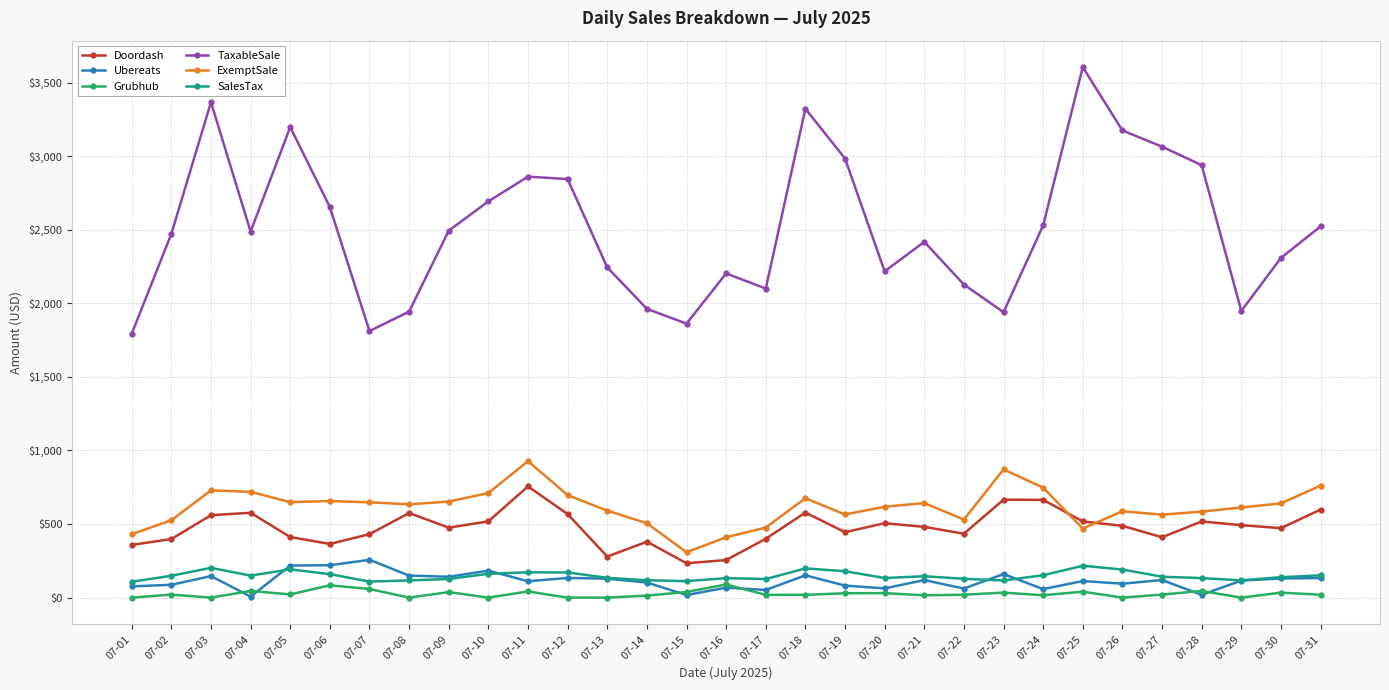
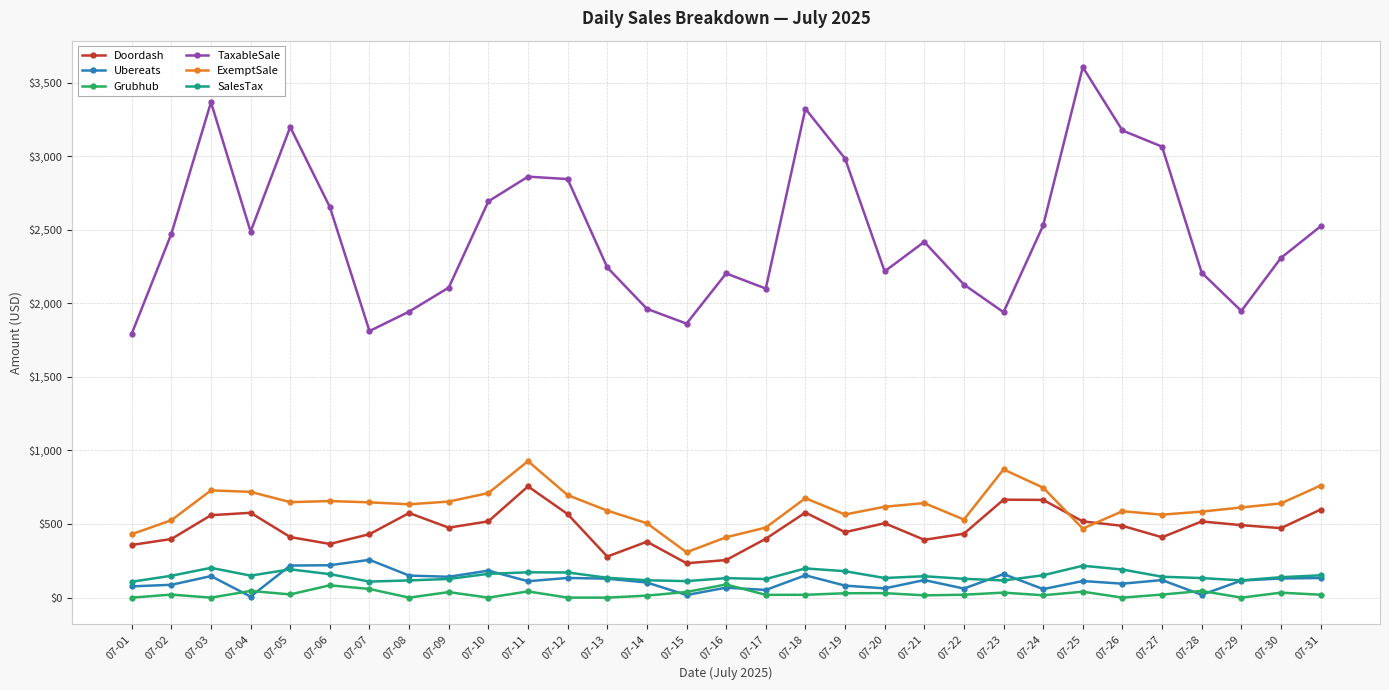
  {
    "Doordash": {
      "07-01": "$360",
      "07-02": "$400",
      "07-03": "$560",
      "07-04": "$580",
      "07-05": "$410",
      "07-06": "$360",
      "07-07": "$430",
      "07-08": "$570",
      "07-09": "$480",
      "07-10": "$520",
      "07-11": "$760",
      "07-12": "$570",
      "07-13": "$280",
      "07-14": "$380",
      "07-15": "$230",
      "07-16": "$260",
      "07-17": "$400",
      "07-18": "$580",
      "07-19": "$440",
      "07-20": "$510",
-     "07-21": "$480",
+     "07-21": "$390",
      "07-22": "$430",
      "07-23": "$670",
      "07-24": "$660",
      "07-25": "$520",
      "07-26": "$490",
      "07-27": "$410",
      "07-28": "$520",
      "07-29": "$490",
      "07-30": "$470",
      "07-31": "$600"
    },
    "Ubereats": {
      "07-01": "$80",
      "07-02": "$90",
      "07-03": "$150",
      "07-04": "$10",
      "07-05": "$220",
      "07-06": "$220",
      "07-07": "$260",
      "07-08": "$150",
      "07-10": "$180",
      "07-11": "$110",
      "07-12": "$130",
      "07-15": "$20",
      "07-16": "$70",
      "07-17": "$50",
      "07-18": "$150",
      "07-19": "$80",
      "07-20": "$60",
      "07-21": "$120",
      "07-22": "$60",
      "07-23": "$160",
      "07-24": "$60",
      "07-25": "$110",
      "07-26": "$90",
      "07-27": "$120",
      "07-28": "$20",
      "07-31": "$130"
    },
    "TaxableSale": {
      "07-01": "$1,790",
      "07-02": "$2,470",
      "07-03": "$3,370",
      "07-04": "$2,490",
      "07-05": "$3,200",
      "07-06": "$2,650",
      "07-07": "$1,810",
      "07-08": "$1,940",
-     "07-09": "$2,490",
+     "07-09": "$2,110",
      "07-10": "$2,690",
      "07-11": "$2,860",
      "07-12": "$2,840",
      "07-13": "$2,240",
      "07-14": "$1,960",
      "07-15": "$1,860",
      "07-16": "$2,200",
      "07-17": "$2,100",
      "07-18": "$3,320",
      "07-19": "$2,980",
      "07-20": "$2,220",
      "07-21": "$2,420",
      "07-22": "$2,130",
      "07-23": "$1,940",
      "07-24": "$2,530",
      "07-25": "$3,600",
      "07-26": "$3,170",
      "07-27": "$3,060",
-     "07-28": "$2,940",
+     "07-28": "$2,210",
      "07-29": "$1,950",
      "07-30": "$2,310",
      "07-31": "$2,520"
    },
    "ExemptSale": {
      "07-01": "$430",
      "07-02": "$530",
      "07-03": "$730",
      "07-04": "$720",
      "07-05": "$650",
      "07-06": "$660",
      "07-07": "$650",
      "07-08": "$630",
      "07-09": "$650",
      "07-10": "$710",
      "07-11": "$930",
      "07-12": "$700",
      "07-13": "$590",
      "07-14": "$510",
      "07-15": "$310",
      "07-16": "$410",
      "07-17": "$480",
      "07-18": "$680",
      "07-19": "$570",
      "07-20": "$620",
      "07-21": "$640",
      "07-22": "$530",
      "07-23": "$870",
      "07-24": "$750",
      "07-25": "$470",
      "07-26": "$590",
      "07-27": "$560",
      "07-28": "$580",
      "07-29": "$610",
      "07-30": "$640",
      "07-31": "$760"
    }
  }
